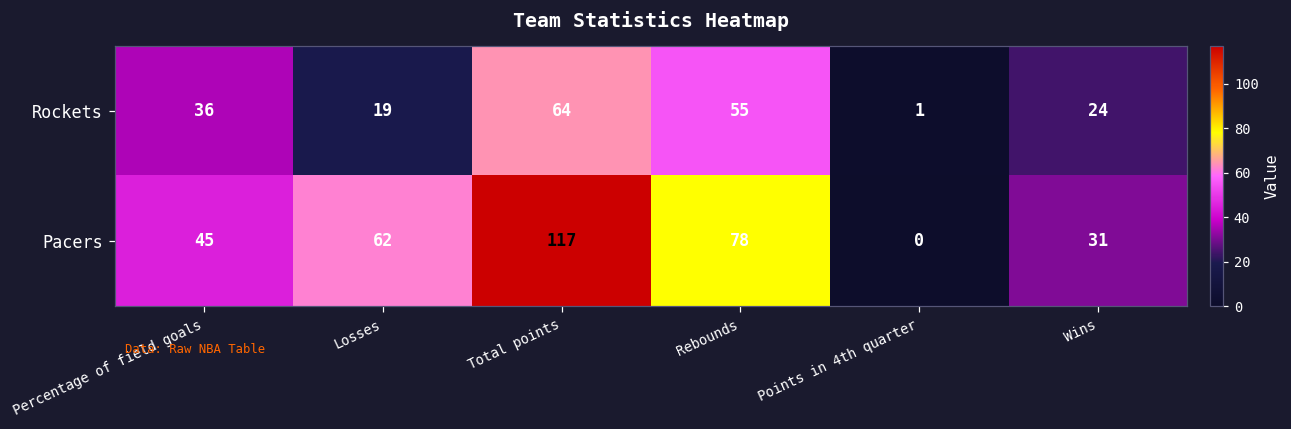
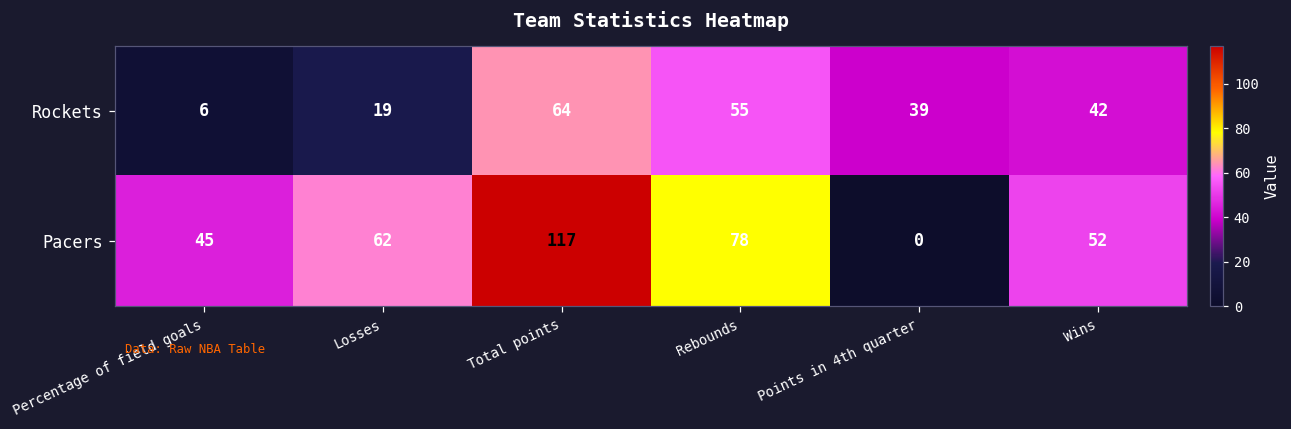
  {
    "Rockets": {
-     "Percentage of field goals": 36,
+     "Percentage of field goals": 6,
      "Losses": 19,
      "Total points": 64,
      "Rebounds": 55,
-     "Points in 4th quarter": 1,
-     "Wins": 24
+     "Points in 4th quarter": 39,
+     "Wins": 42
    },
    "Pacers": {
      "Percentage of field goals": 45,
      "Losses": 62,
      "Total points": 117,
      "Rebounds": 78,
      "Points in 4th quarter": 0,
-     "Wins": 31
+     "Wins": 52
    }
  }
